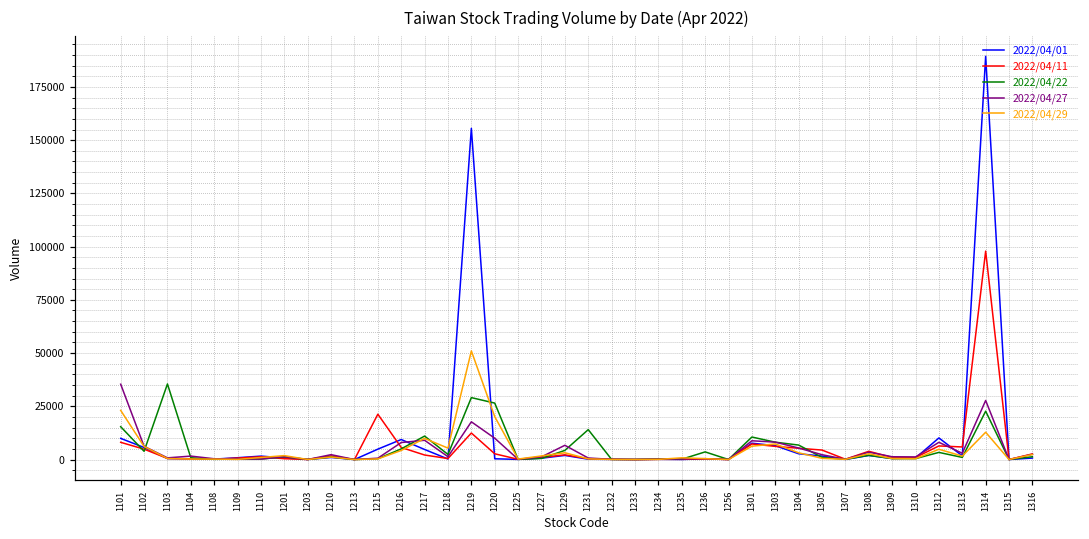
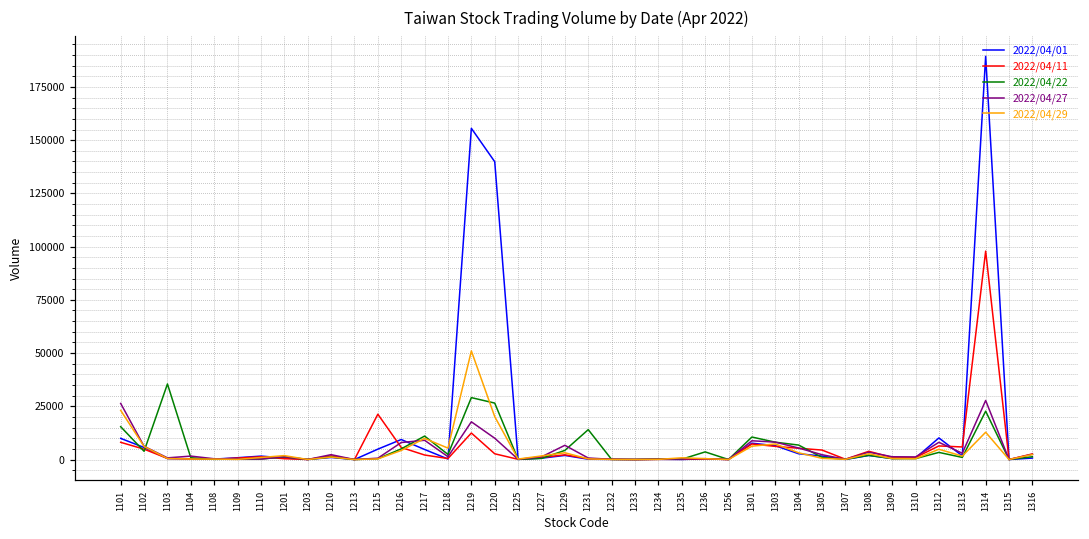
  {
    "2022/04/01": {
      "1101": 10000,
      "1215": 5000,
      "1216": 9000,
      "1217": 5000,
      "1219": 156000,
-     "1220": 0,
+     "1220": 140000,
      "1312": 10000,
      "1314": 189000
    },
    "2022/04/11": {
      "1101": 8000,
      "1215": 21000,
      "1217": 2000,
      "1219": 12000,
      "1220": 3000,
      "1305": 4000,
      "1312": 6000,
      "1313": 6000,
      "1314": 98000
    },
    "2022/04/22": {
      "1101": 15000,
      "1103": 36000,
      "1219": 29000,
      "1220": 27000,
      "1231": 14000,
      "1236": 4000,
      "1301": 11000,
      "1304": 7000,
      "1312": 3000,
      "1314": 23000
    },
    "2022/04/27": {
-     "1101": 35000,
+     "1101": 26000,
      "1216": 8000,
      "1219": 18000,
      "1220": 10000,
      "1229": 7000,
      "1312": 8000,
      "1314": 28000
    },
    "2022/04/29": {
      "1101": 23000,
      "1218": 5000,
      "1219": 51000,
      "1220": 20000,
      "1312": 5000,
      "1314": 13000
    }
  }
